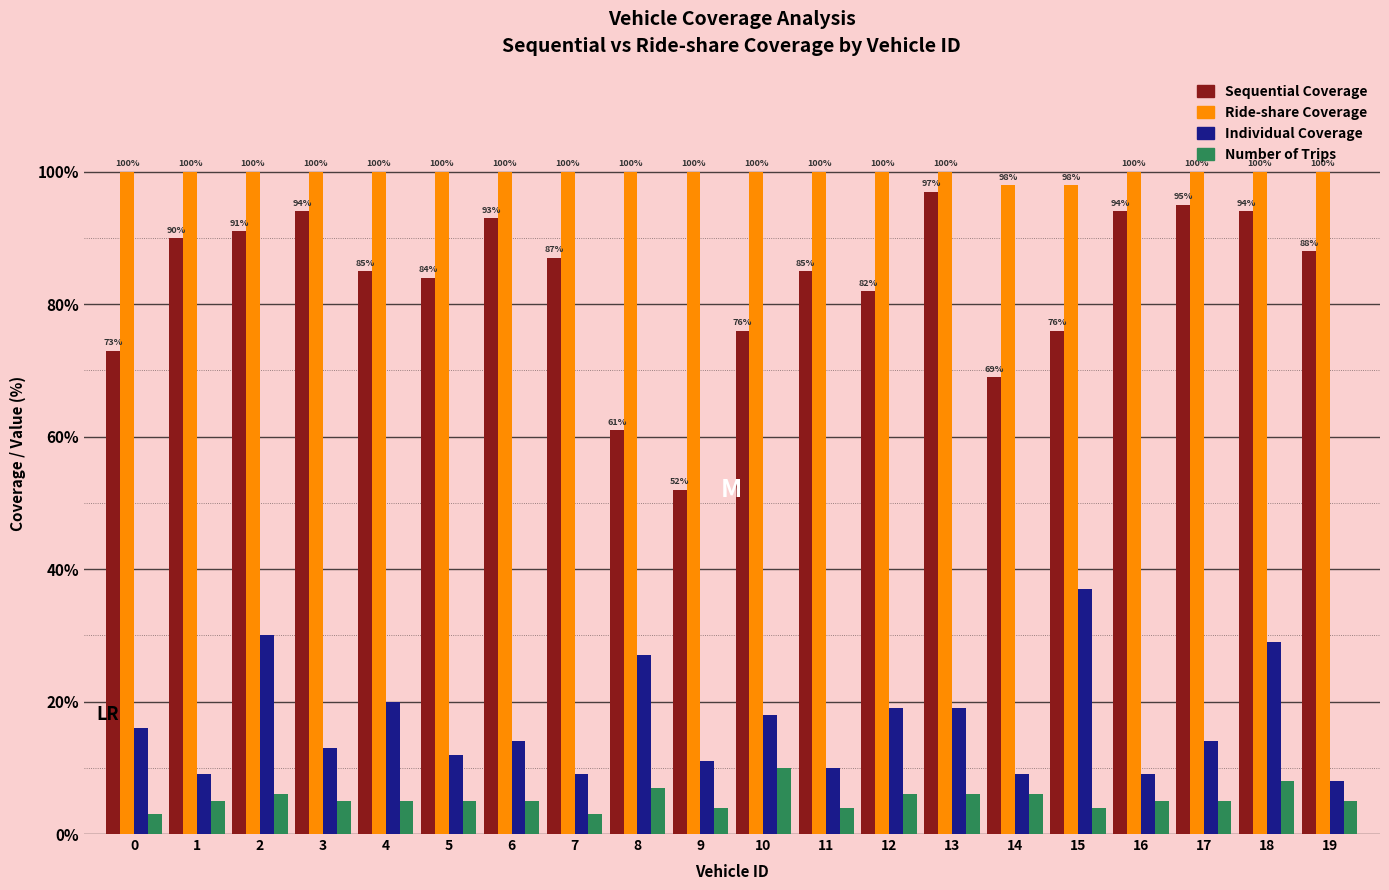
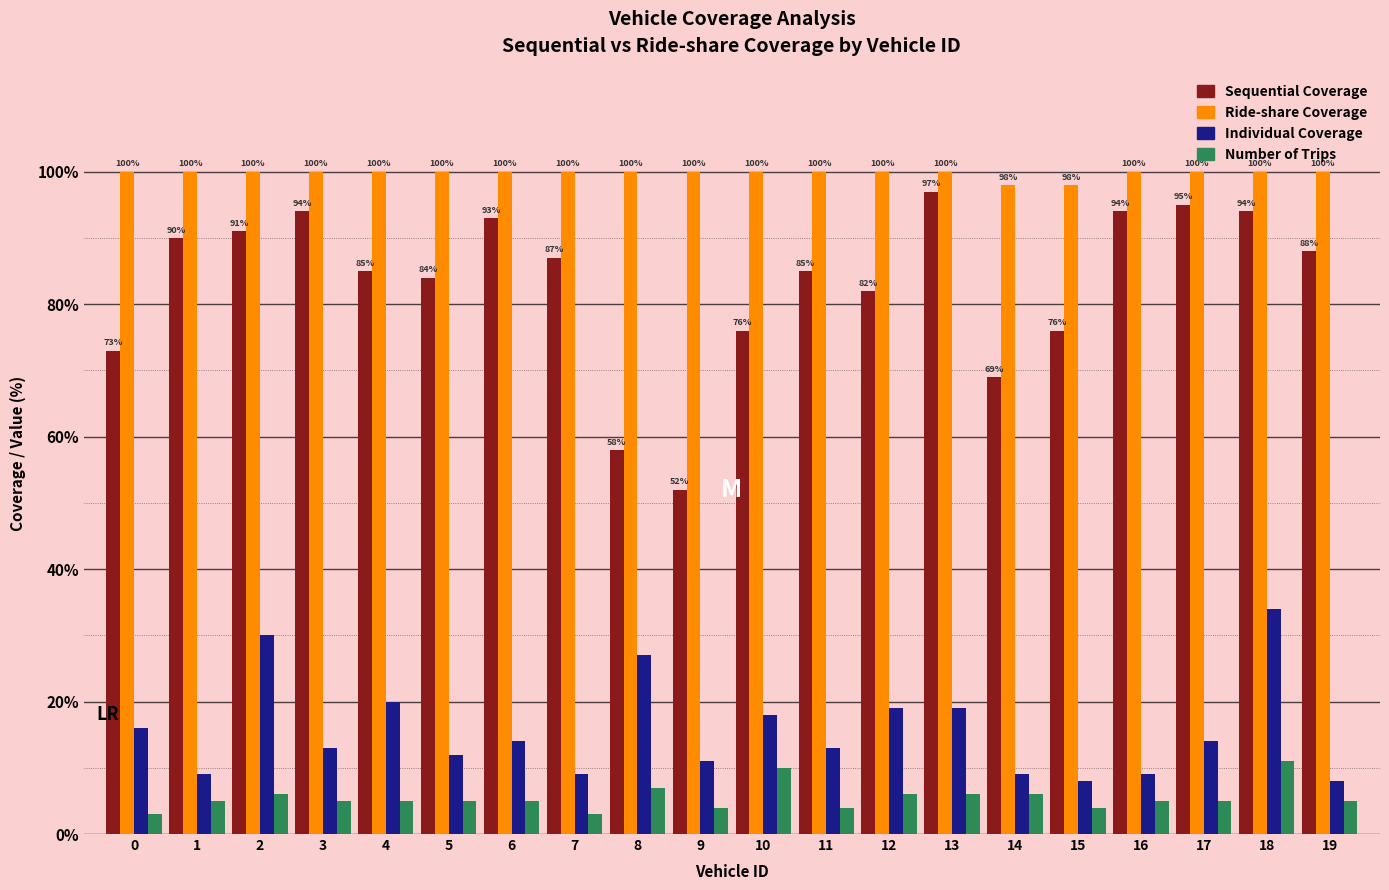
  {
    "Sequential Coverage": {
      "0": "73%",
      "1": "90%",
      "2": "91%",
      "3": "94%",
      "4": "85%",
      "5": "84%",
      "6": "93%",
      "7": "87%",
-     "8": "61%",
+     "8": "58%",
      "9": "52%",
      "10": "76%",
      "11": "85%",
      "12": "82%",
      "13": "97%",
      "14": "69%",
      "15": "76%",
      "16": "94%",
      "17": "95%",
      "18": "94%",
      "19": "88%"
    },
    "Ride-share Coverage": {
      "0": "100%",
      "1": "100%",
      "2": "100%",
      "3": "100%",
      "4": "100%",
      "5": "100%",
      "6": "100%",
      "7": "100%",
      "8": "100%",
      "9": "100%",
      "10": "100%",
      "11": "100%",
      "12": "100%",
      "13": "100%",
      "14": "98%",
      "15": "98%",
      "16": "100%",
      "17": "100%",
      "18": "100%",
      "19": "100%"
    },
    "Individual Coverage": {
      "0": "16%",
      "1": "9%",
      "2": "30%",
      "3": "13%",
      "4": "20%",
      "5": "12%",
      "6": "14%",
      "7": "9%",
      "8": "27%",
      "9": "11%",
      "10": "18%",
-     "11": "10%",
+     "11": "13%",
      "12": "19%",
      "13": "19%",
      "14": "9%",
-     "15": "37%",
+     "15": "8%",
      "16": "9%",
      "17": "14%",
-     "18": "29%",
+     "18": "34%",
      "19": "8%"
    },
    "Number of Trips": {
      "0": "3%",
      "1": "5%",
      "2": "6%",
      "3": "5%",
      "4": "5%",
      "5": "5%",
      "6": "5%",
      "7": "3%",
      "8": "7%",
      "9": "4%",
      "10": "10%",
      "11": "4%",
      "12": "6%",
      "13": "6%",
      "14": "6%",
      "15": "4%",
      "16": "5%",
      "17": "5%",
-     "18": "8%",
+     "18": "11%",
      "19": "5%"
    }
  }
